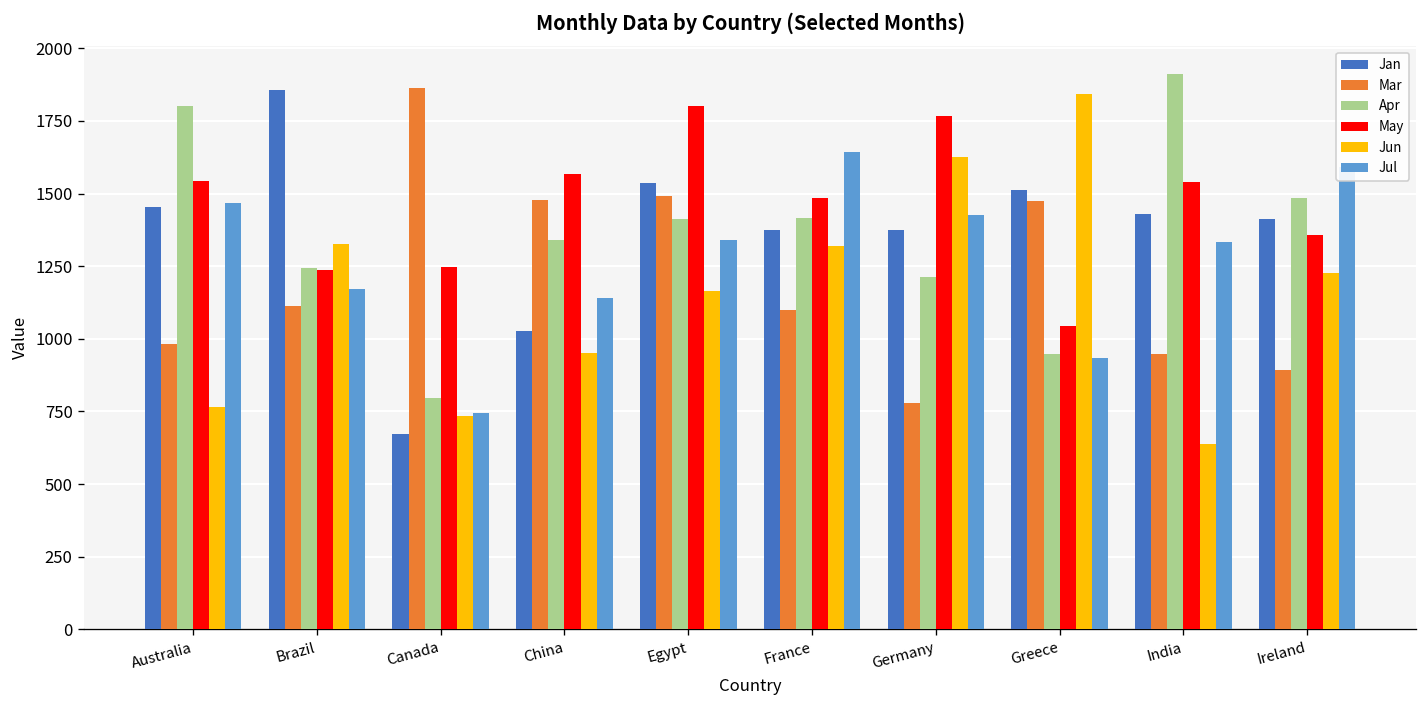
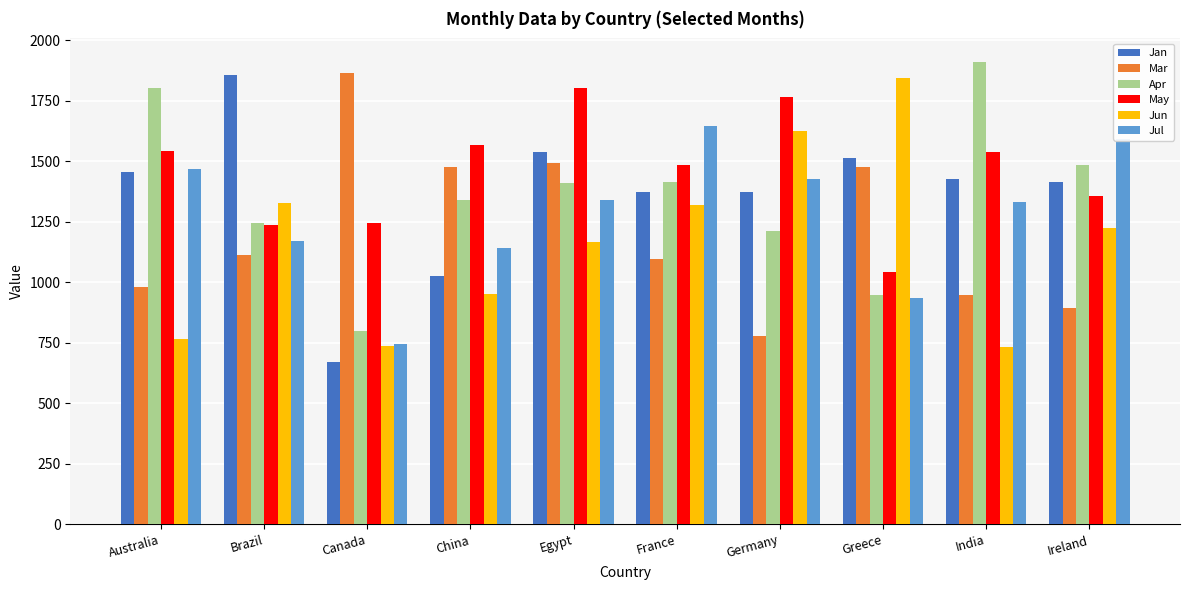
  {
    "Mar": {
      "Australia": 980,
      "Brazil": 1110,
      "Canada": 1860,
      "China": 1480,
      "Egypt": 1490,
      "France": 1100,
      "Germany": 780,
      "Greece": 1480,
      "India": 950,
      "Ireland": 890
    },
    "Apr": {
      "Australia": 1800,
      "Brazil": 1250,
      "Canada": 800,
      "China": 1340,
      "Egypt": 1410,
      "France": 1420,
      "Germany": 1210,
      "Greece": 950,
      "India": 1910,
      "Ireland": 1480
    },
    "May": {
      "Australia": 1540,
      "Brazil": 1240,
      "Canada": 1250,
      "China": 1570,
      "Egypt": 1800,
      "France": 1490,
      "Germany": 1770,
      "Greece": 1040,
      "India": 1540,
      "Ireland": 1360
    },
    "Jun": {
      "Australia": 770,
      "Brazil": 1330,
      "Canada": 740,
      "China": 950,
      "Egypt": 1170,
      "France": 1320,
      "Germany": 1630,
      "Greece": 1840,
-     "India": 640,
+     "India": 730,
      "Ireland": 1230
    }
  }
